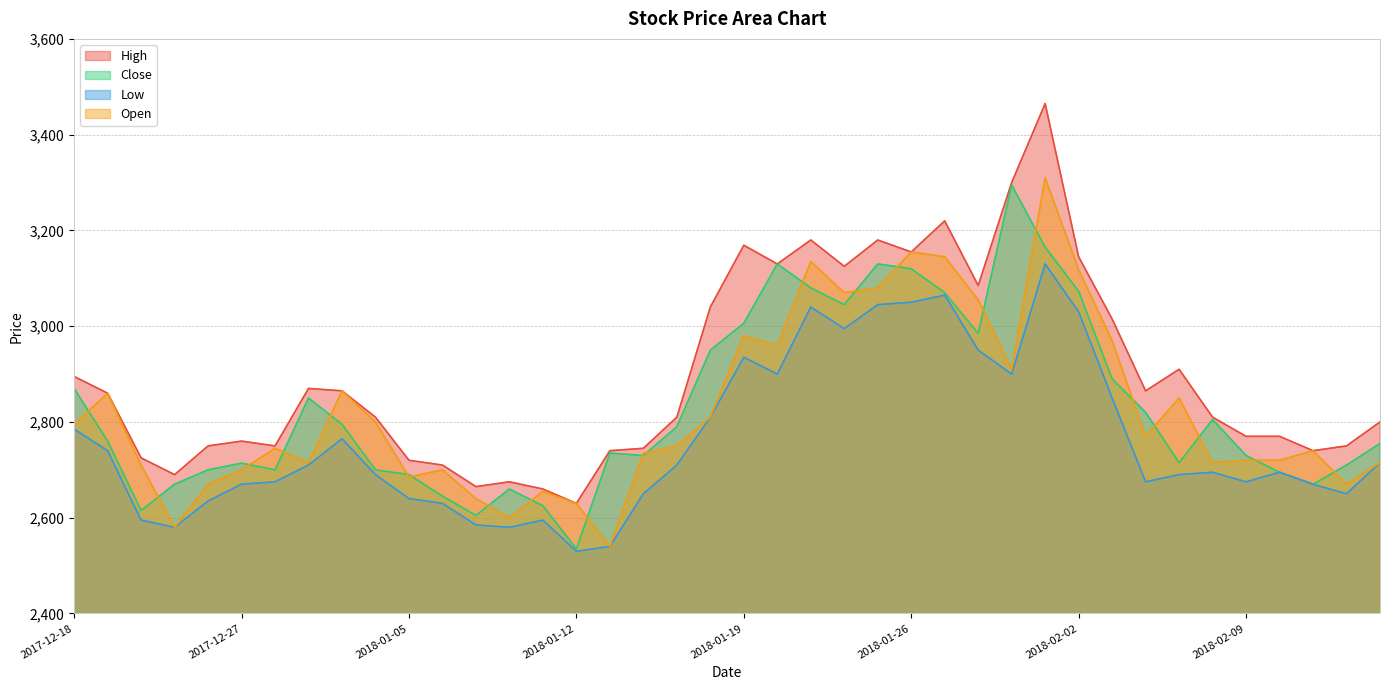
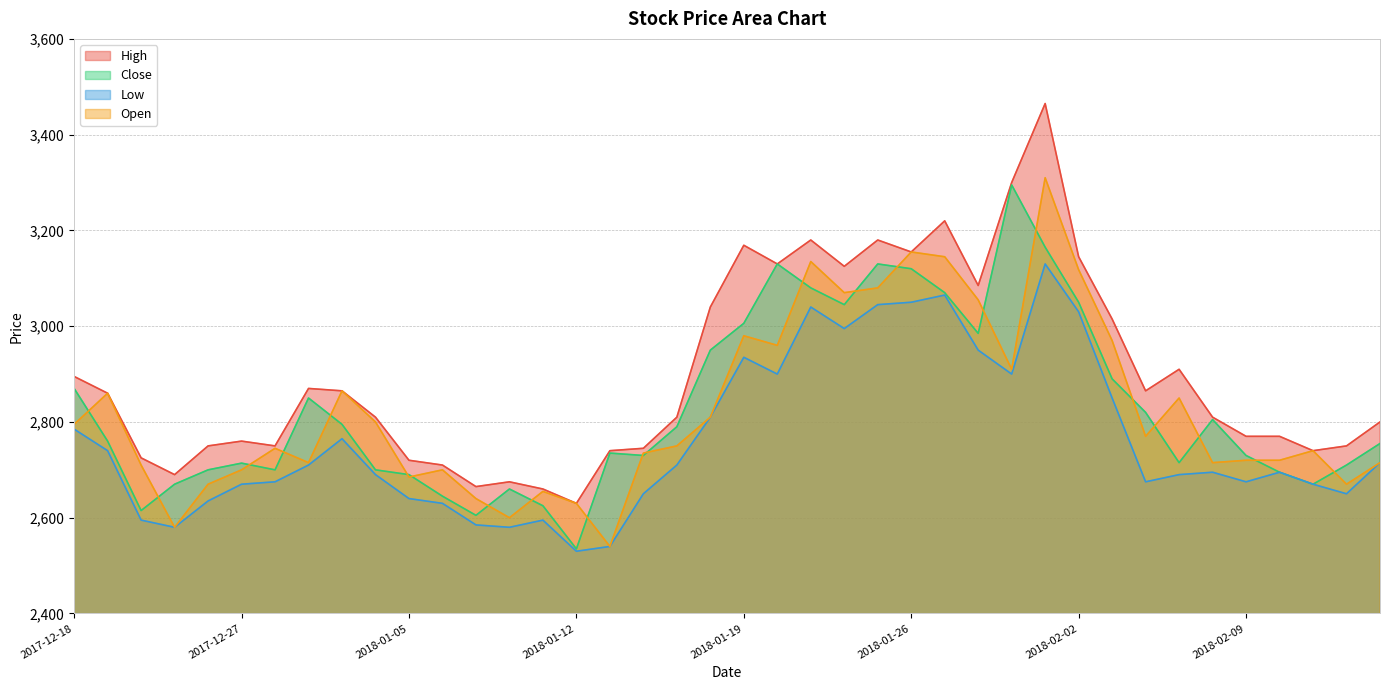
  {
    "High": {
      "2017-12-18": "2,900",
      "2017-12-27": "2,760",
      "2018-01-05": "2,720",
      "2018-01-19": "3,170",
      "2018-02-02": "3,150",
      "2018-02-09": "2,770"
    },
    "Close": {
      "2017-12-18": "2,870",
      "2017-12-27": "2,710",
      "2018-01-19": "3,010",
      "2018-01-26": "3,120",
-     "2018-02-02": "3,070",
+     "2018-02-02": "3,050",
      "2018-02-09": "2,730"
    },
    "Low": {
      "2017-12-18": "2,790",
      "2017-12-27": "2,670",
      "2018-01-05": "2,640",
      "2018-01-19": "2,940",
      "2018-01-26": "3,050",
      "2018-02-02": "3,030",
      "2018-02-09": "2,680"
    },
    "Open": {
      "2017-12-18": "2,800",
      "2017-12-27": "2,700",
      "2018-01-19": "2,980",
      "2018-02-02": "3,120",
      "2018-02-09": "2,720"
    }
  }
